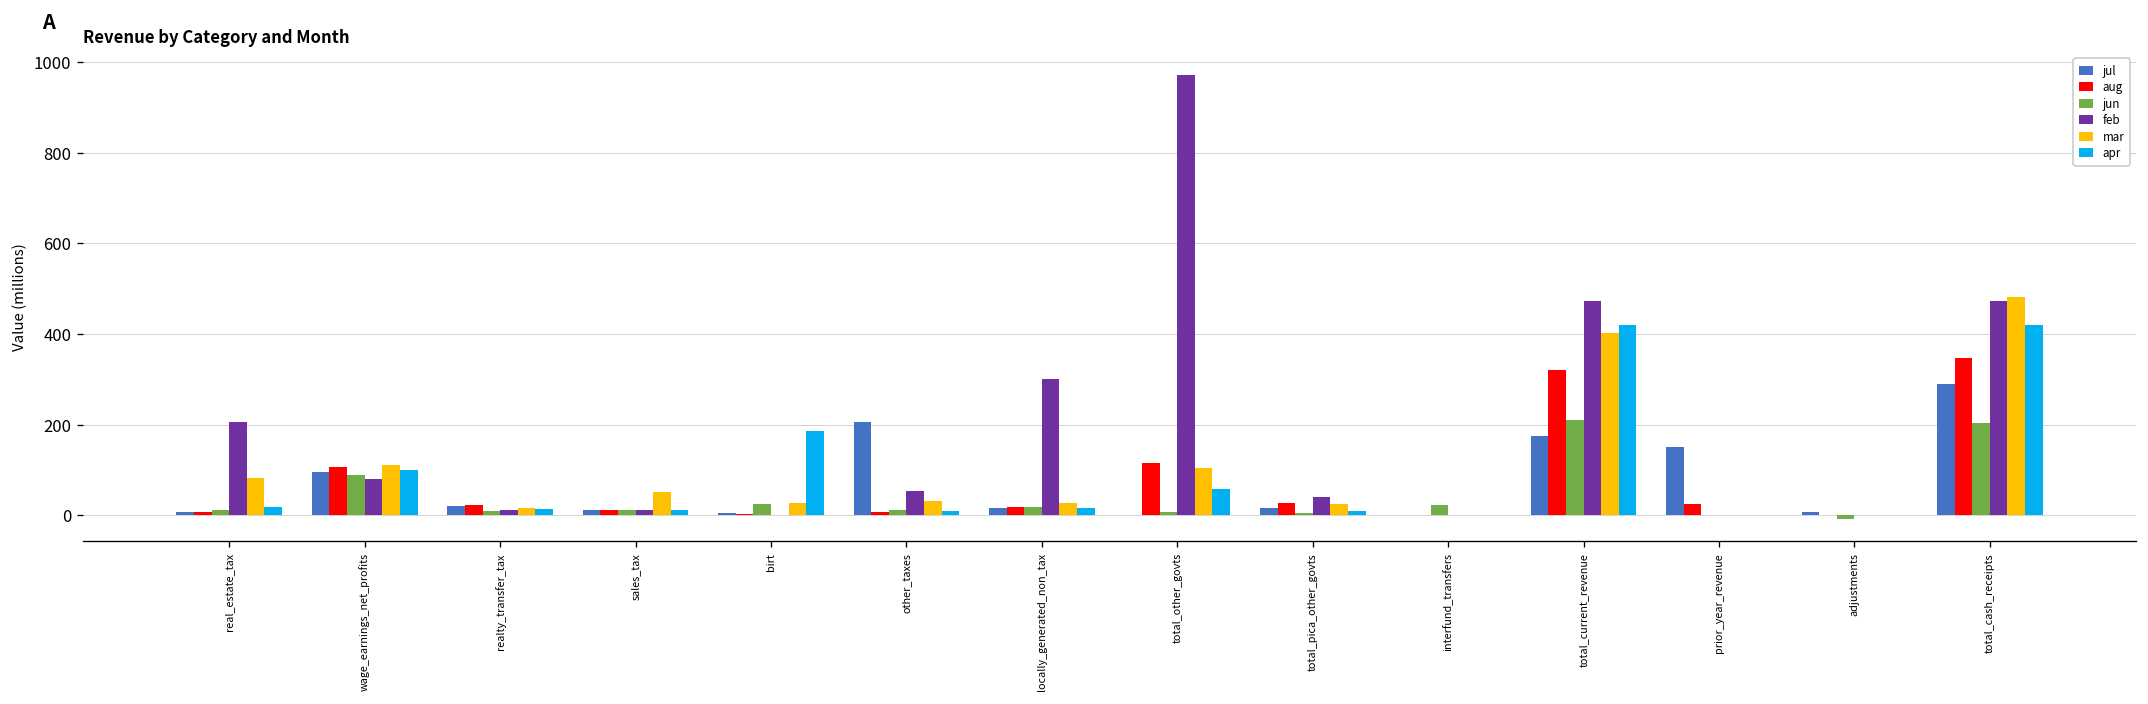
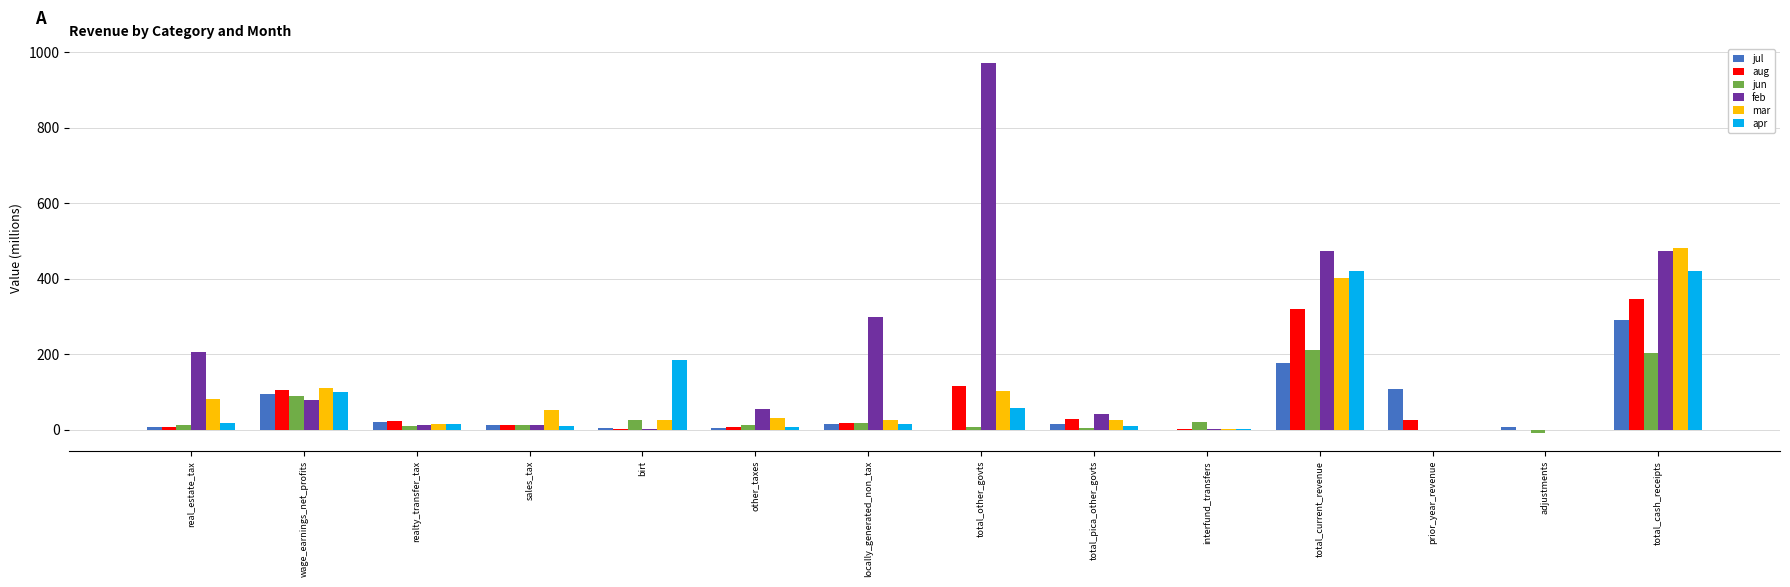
  {
    "jul": {
      "real_estate_tax": 10,
      "wage_earnings_net_profits": 90,
      "realty_transfer_tax": 20,
      "sales_tax": 10,
-     "other_taxes": 210,
+     "other_taxes": 10,
      "locally_generated_non_tax": 20,
      "total_other_govts": 0,
      "total_pica_other_govts": 20,
      "total_current_revenue": 180,
-     "prior_year_revenue": 150,
+     "prior_year_revenue": 110,
      "adjustments": 10,
      "total_cash_receipts": 290
    },
    "aug": {
      "real_estate_tax": 10,
      "wage_earnings_net_profits": 110,
      "realty_transfer_tax": 20,
      "sales_tax": 10,
      "other_taxes": 10,
      "locally_generated_non_tax": 20,
      "total_other_govts": 120,
      "total_pica_other_govts": 30,
      "total_current_revenue": 320,
      "prior_year_revenue": 30,
      "adjustments": 0,
      "total_cash_receipts": 350
    },
    "jun": {
      "real_estate_tax": 10,
      "wage_earnings_net_profits": 90,
      "realty_transfer_tax": 10,
      "sales_tax": 10,
      "birt": 30,
      "other_taxes": 10,
      "locally_generated_non_tax": 20,
      "total_other_govts": 10,
      "interfund_transfers": 20,
      "total_current_revenue": 210,
      "prior_year_revenue": 0,
      "adjustments": -10,
      "total_cash_receipts": 200
    },
    "feb": {
      "real_estate_tax": 210,
      "wage_earnings_net_profits": 80,
      "realty_transfer_tax": 10,
      "sales_tax": 10,
      "other_taxes": 50,
      "locally_generated_non_tax": 300,
      "total_other_govts": 970,
      "total_pica_other_govts": 40,
      "total_current_revenue": 470,
      "prior_year_revenue": 0,
      "adjustments": 0,
      "total_cash_receipts": 470
    },
    "mar": {
      "real_estate_tax": 80,
      "wage_earnings_net_profits": 110,
      "realty_transfer_tax": 20,
      "sales_tax": 50,
      "birt": 30,
      "other_taxes": 30,
      "locally_generated_non_tax": 30,
      "total_other_govts": 100,
      "total_pica_other_govts": 20,
      "total_current_revenue": 400,
      "prior_year_revenue": 0,
      "adjustments": 0,
      "total_cash_receipts": 480
    },
    "apr": {
      "real_estate_tax": 20,
      "wage_earnings_net_profits": 100,
      "realty_transfer_tax": 10,
      "sales_tax": 10,
      "birt": 180,
      "other_taxes": 10,
      "locally_generated_non_tax": 20,
      "total_other_govts": 60,
      "total_pica_other_govts": 10,
      "total_current_revenue": 420,
      "prior_year_revenue": 0,
      "adjustments": 0,
      "total_cash_receipts": 420
    }
  }
